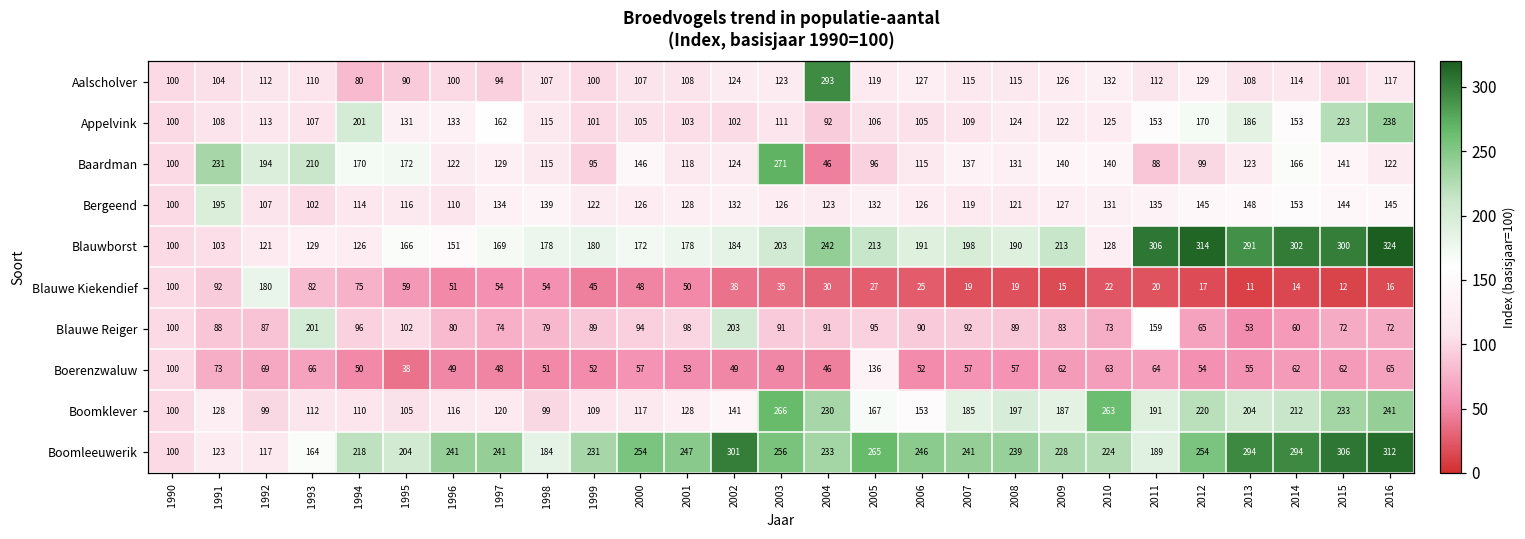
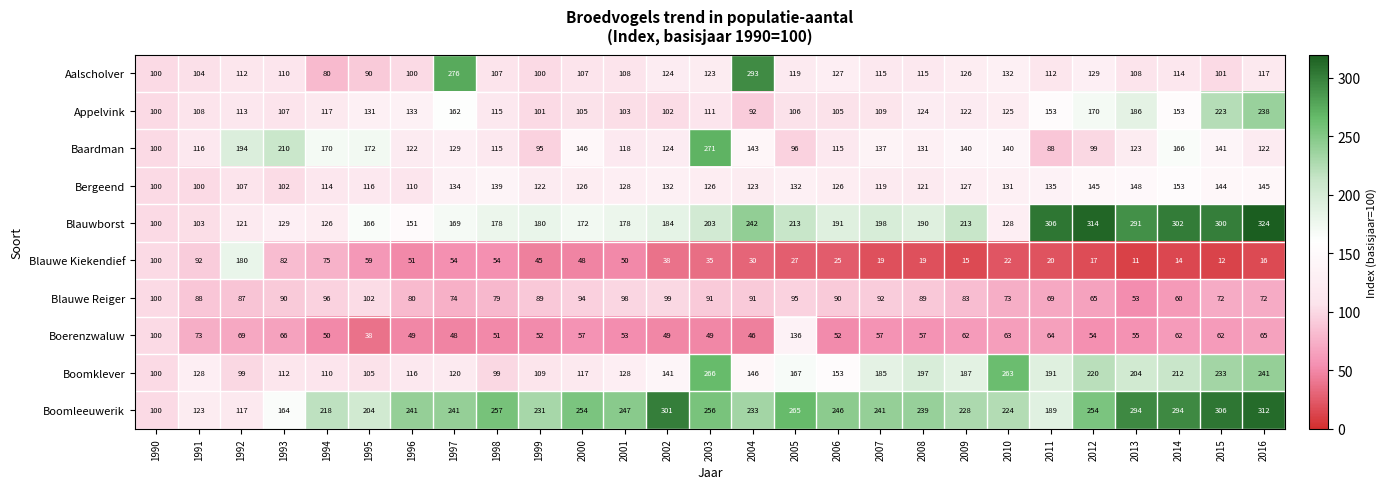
  {
    "Aalscholver": {
      "1990": 100,
      "1991": 104,
      "1992": 112,
      "1993": 110,
      "1994": 80,
      "1995": 90,
      "1996": 100,
-     "1997": 94,
+     "1997": 276,
      "1998": 107,
      "1999": 100,
      "2000": 107,
      "2001": 108,
      "2002": 124,
      "2003": 123,
      "2004": 293,
      "2005": 119,
      "2006": 127,
      "2007": 115,
      "2008": 115,
      "2009": 126,
      "2010": 132,
      "2011": 112,
      "2012": 129,
      "2013": 108,
      "2014": 114,
      "2015": 101,
      "2016": 117
    },
    "Appelvink": {
      "1990": 100,
      "1991": 108,
      "1992": 113,
      "1993": 107,
-     "1994": 201,
+     "1994": 117,
      "1995": 131,
      "1996": 133,
      "1997": 162,
      "1998": 115,
      "1999": 101,
      "2000": 105,
      "2001": 103,
      "2002": 102,
      "2003": 111,
      "2004": 92,
      "2005": 106,
      "2006": 105,
      "2007": 109,
      "2008": 124,
      "2009": 122,
      "2010": 125,
      "2011": 153,
      "2012": 170,
      "2013": 186,
      "2014": 153,
      "2015": 223,
      "2016": 238
    },
    "Baardman": {
      "1990": 100,
-     "1991": 231,
+     "1991": 116,
      "1992": 194,
      "1993": 210,
      "1994": 170,
      "1995": 172,
      "1996": 122,
      "1997": 129,
      "1998": 115,
      "1999": 95,
      "2000": 146,
      "2001": 118,
      "2002": 124,
      "2003": 271,
-     "2004": 46,
+     "2004": 143,
      "2005": 96,
      "2006": 115,
      "2007": 137,
      "2008": 131,
      "2009": 140,
      "2010": 140,
      "2011": 88,
      "2012": 99,
      "2013": 123,
      "2014": 166,
      "2015": 141,
      "2016": 122
    },
    "Bergeend": {
      "1990": 100,
-     "1991": 195,
+     "1991": 100,
      "1992": 107,
      "1993": 102,
      "1994": 114,
      "1995": 116,
      "1996": 110,
      "1997": 134,
      "1998": 139,
      "1999": 122,
      "2000": 126,
      "2001": 128,
      "2002": 132,
      "2003": 126,
      "2004": 123,
      "2005": 132,
      "2006": 126,
      "2007": 119,
      "2008": 121,
      "2009": 127,
      "2010": 131,
      "2011": 135,
      "2012": 145,
      "2013": 148,
      "2014": 153,
      "2015": 144,
      "2016": 145
    },
    "Blauwe Reiger": {
      "1990": 100,
      "1991": 88,
      "1992": 87,
-     "1993": 201,
+     "1993": 90,
      "1994": 96,
      "1995": 102,
      "1996": 80,
      "1997": 74,
      "1998": 79,
      "1999": 89,
      "2000": 94,
      "2001": 98,
-     "2002": 203,
+     "2002": 99,
      "2003": 91,
      "2004": 91,
      "2005": 95,
      "2006": 90,
      "2007": 92,
      "2008": 89,
      "2009": 83,
      "2010": 73,
-     "2011": 159,
+     "2011": 69,
      "2012": 65,
      "2013": 53,
      "2014": 60,
      "2015": 72,
      "2016": 72
    },
    "Boomklever": {
      "1990": 100,
      "1991": 128,
      "1992": 99,
      "1993": 112,
      "1994": 110,
      "1995": 105,
      "1996": 116,
      "1997": 120,
      "1998": 99,
      "1999": 109,
      "2000": 117,
      "2001": 128,
      "2002": 141,
      "2003": 266,
-     "2004": 230,
+     "2004": 146,
      "2005": 167,
      "2006": 153,
      "2007": 185,
      "2008": 197,
      "2009": 187,
      "2010": 263,
      "2011": 191,
      "2012": 220,
      "2013": 204,
      "2014": 212,
      "2015": 233,
      "2016": 241
    },
    "Boomleeuwerik": {
      "1990": 100,
      "1991": 123,
      "1992": 117,
      "1993": 164,
      "1994": 218,
      "1995": 204,
      "1996": 241,
      "1997": 241,
-     "1998": 184,
+     "1998": 257,
      "1999": 231,
      "2000": 254,
      "2001": 247,
      "2002": 301,
      "2003": 256,
      "2004": 233,
      "2005": 265,
      "2006": 246,
      "2007": 241,
      "2008": 239,
      "2009": 228,
      "2010": 224,
      "2011": 189,
      "2012": 254,
      "2013": 294,
      "2014": 294,
      "2015": 306,
      "2016": 312
    }
  }
